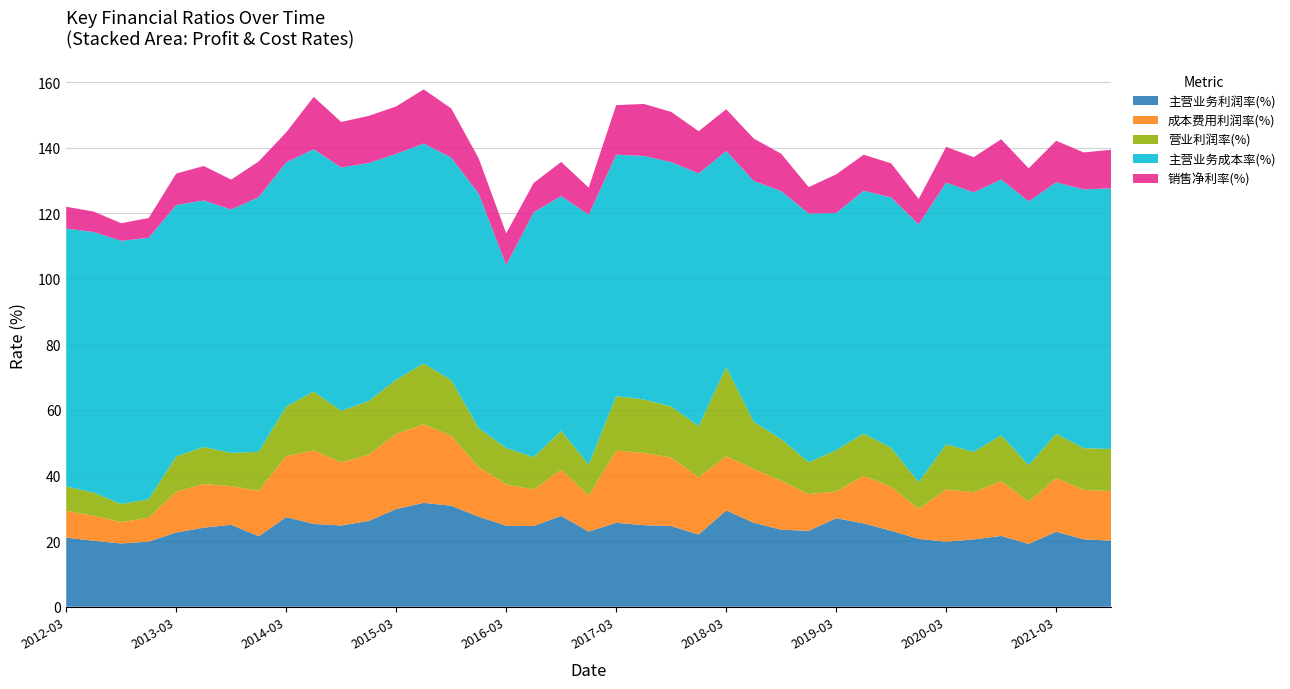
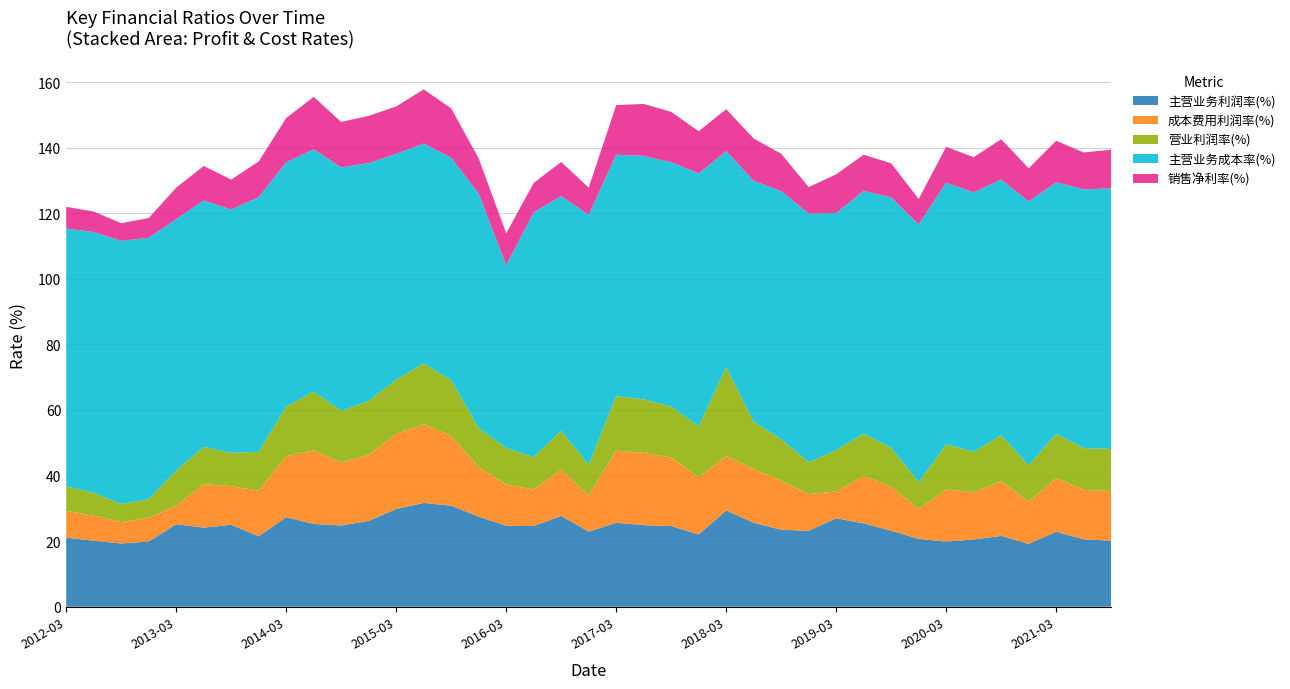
  {
    "主营业务利润率(%)": {
      "2012-03": 21,
-     "2013-03": 23,
+     "2013-03": 25,
      "2014-03": 27,
      "2015-03": 30,
      "2016-03": 25,
      "2017-03": 26,
      "2018-03": 29,
      "2019-03": 27,
      "2020-03": 20,
      "2021-03": 23
    },
    "成本费用利润率(%)": {
      "2012-03": 8,
-     "2013-03": 12,
+     "2013-03": 6,
      "2014-03": 19,
      "2015-03": 23,
      "2016-03": 13,
      "2017-03": 22,
      "2018-03": 17,
      "2019-03": 8,
      "2020-03": 16,
      "2021-03": 16
    },
    "营业利润率(%)": {
      "2012-03": 8,
      "2013-03": 11,
      "2014-03": 15,
      "2015-03": 17,
      "2016-03": 11,
      "2017-03": 17,
      "2018-03": 27,
      "2019-03": 13,
      "2020-03": 14,
      "2021-03": 13
    },
    "主营业务成本率(%)": {
      "2012-03": 79,
      "2013-03": 77,
      "2014-03": 74,
      "2015-03": 69,
      "2016-03": 56,
      "2017-03": 74,
      "2018-03": 66,
      "2019-03": 72,
      "2020-03": 80,
      "2021-03": 77
    },
    "销售净利率(%)": {
      "2012-03": 7,
      "2013-03": 10,
-     "2014-03": 9,
+     "2014-03": 14,
      "2015-03": 14,
      "2016-03": 10,
      "2017-03": 15,
      "2018-03": 13,
      "2019-03": 12,
      "2020-03": 11,
      "2021-03": 13
    }
  }
